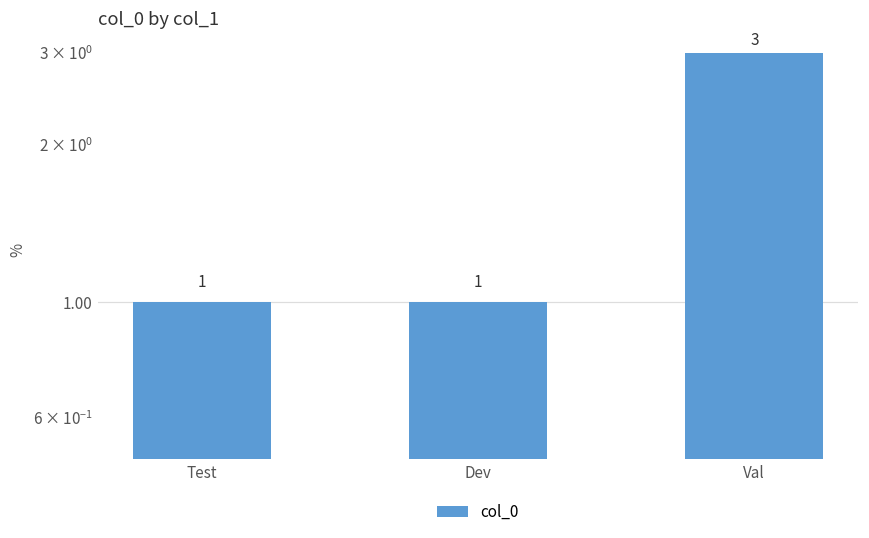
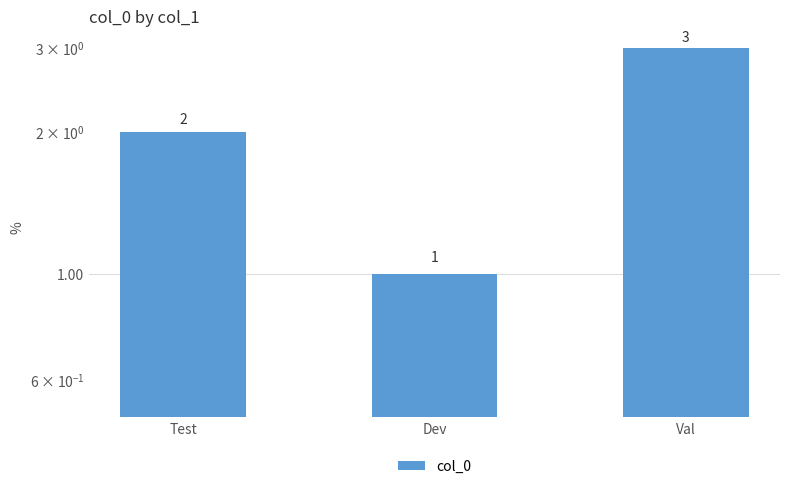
  {
-   "Test": 1,
+   "Test": 2,
    "Dev": 1,
    "Val": 3
  }
